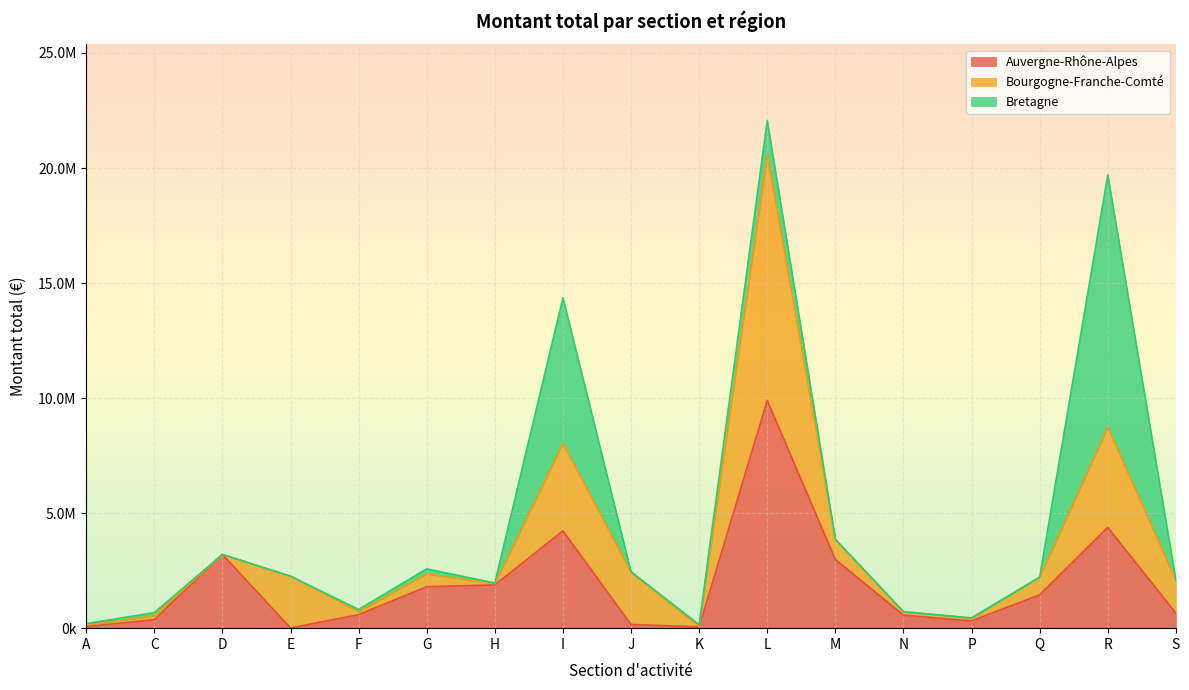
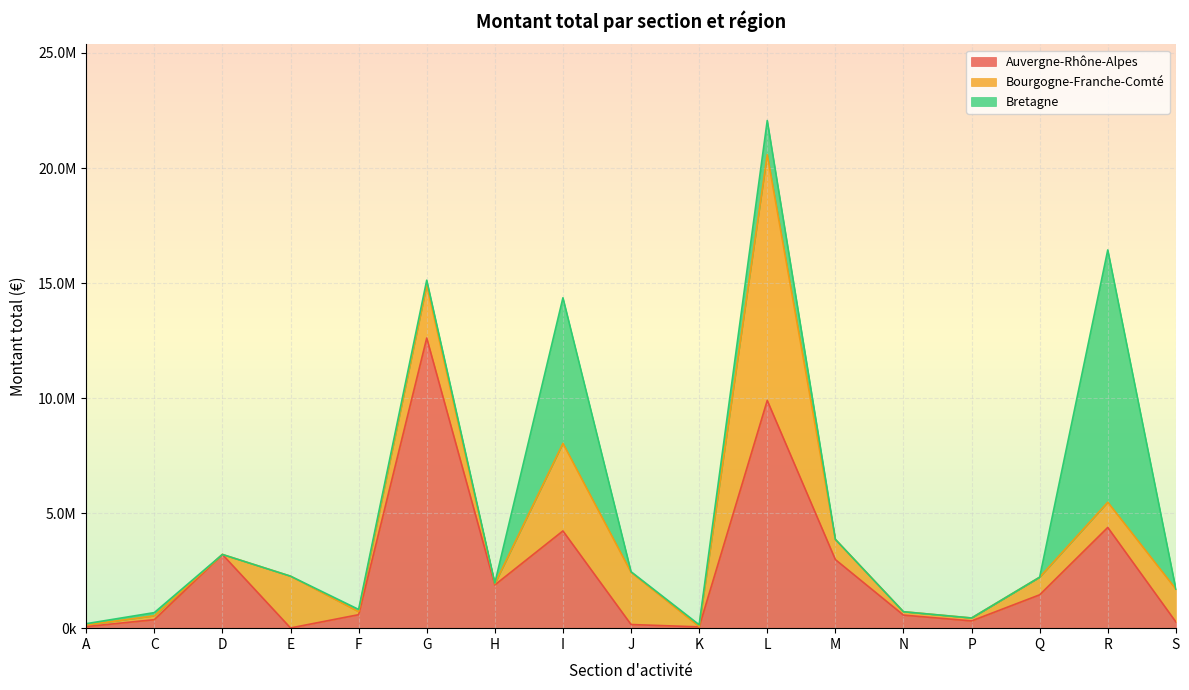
  {
    "Auvergne-Rhône-Alpes": {
      "C": 400000,
      "E": 0,
      "F": 600000,
-     "G": 1800000,
+     "G": 12600000,
      "I": 4200000,
      "J": 200000,
      "L": 9900000,
      "M": 3000000,
      "N": 600000,
      "P": 300000,
      "Q": 1400000,
      "R": 4400000,
-     "S": 700000
+     "S": 300000
    },
    "Bourgogne-Franche-Comté": {
      "C": 200000,
-     "G": 600000,
+     "G": 2300000,
      "I": 3800000,
      "L": 10700000,
-     "R": 4400000
+     "R": 1100000
    },
    "Bretagne": {
      "C": 100000,
      "G": 200000,
      "I": 6300000,
      "L": 1500000,
      "R": 11000000
    }
  }
